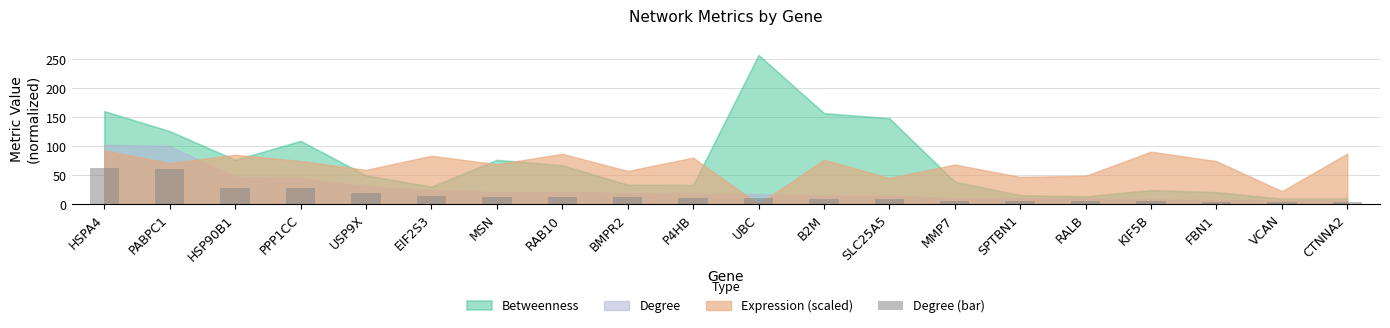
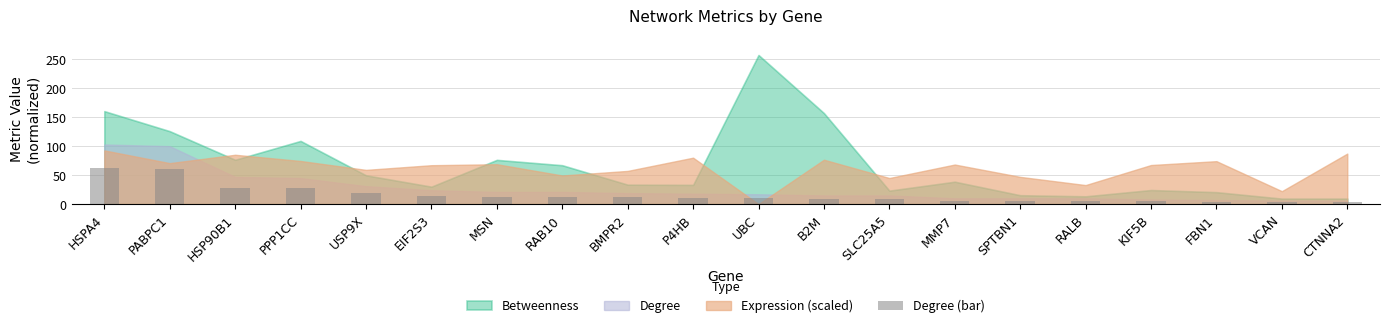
  {
    "Degree (bar)": {
      "HSPA4": 60,
      "PABPC1": 60,
      "HSP90B1": 30,
      "PPP1CC": 30,
      "USP9X": 20,
      "EIF2S3": 10,
      "MSN": 10,
      "RAB10": 10,
      "BMPR2": 10,
      "P4HB": 10,
      "UBC": 10,
      "B2M": 10,
      "SLC25A5": 10,
      "MMP7": 10,
      "SPTBN1": 10,
      "RALB": 10,
      "KIF5B": 0
    },
    "Betweenness": {
      "HSPA4": 160,
      "PABPC1": 130,
      "HSP90B1": 80,
      "PPP1CC": 110,
      "USP9X": 50,
      "EIF2S3": 30,
      "MSN": 80,
      "RAB10": 70,
      "BMPR2": 30,
      "P4HB": 30,
      "UBC": 260,
      "B2M": 160,
-     "SLC25A5": 150,
+     "SLC25A5": 20,
      "MMP7": 40,
      "SPTBN1": 20,
      "KIF5B": 20,
      "FBN1": 20
    },
    "Degree": {
      "HSPA4": 100,
      "PABPC1": 100,
      "HSP90B1": 50,
      "PPP1CC": 50,
      "USP9X": 30,
      "EIF2S3": 20,
      "MSN": 20,
      "RAB10": 20,
      "BMPR2": 20,
      "P4HB": 20,
      "UBC": 20,
      "B2M": 20,
      "SLC25A5": 20,
      "MMP7": 10,
      "SPTBN1": 10,
      "KIF5B": 10,
      "FBN1": 10
    },
    "Expression (scaled)": {
      "HSPA4": 90,
      "PABPC1": 70,
      "HSP90B1": 90,
      "PPP1CC": 70,
      "USP9X": 60,
-     "EIF2S3": 80,
+     "EIF2S3": 70,
      "MSN": 70,
-     "RAB10": 90,
+     "RAB10": 50,
      "BMPR2": 60,
      "P4HB": 80,
      "UBC": 0,
      "B2M": 80,
      "SLC25A5": 50,
      "MMP7": 70,
      "SPTBN1": 50,
-     "RALB": 50,
-     "KIF5B": 90,
+     "RALB": 30,
+     "KIF5B": 70,
      "FBN1": 70,
      "VCAN": 20,
      "CTNNA2": 90
    }
  }
